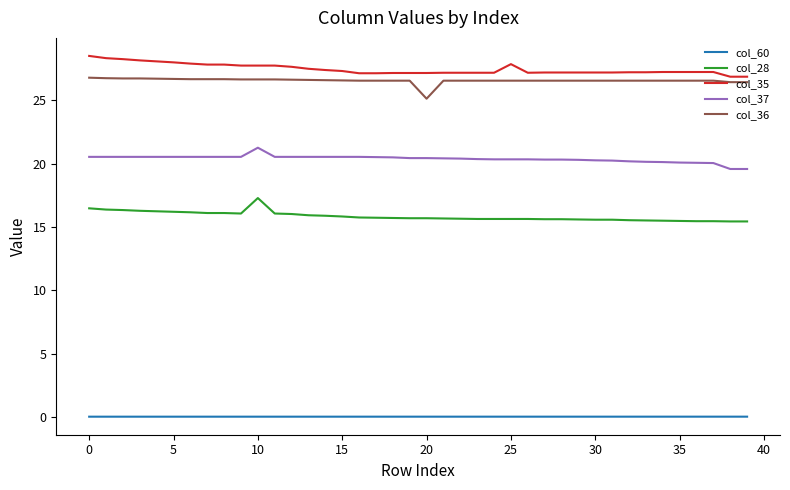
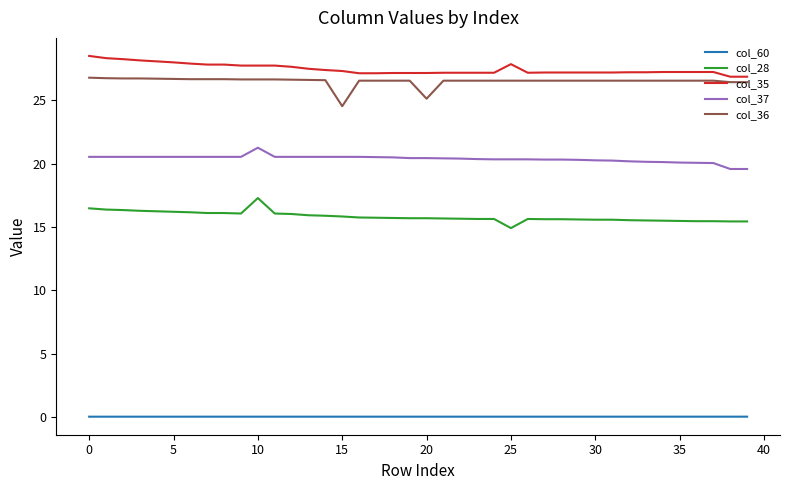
  {
    "col_60": {
      "0": 0.0,
      "5": 0.0,
      "10": 0.0,
      "15": 0.0,
      "20": 0.0,
      "25": 0.0,
      "30": 0.0,
      "35": 0.0
    },
    "col_28": {
      "0": 16.5,
      "5": 16.2,
      "10": 17.3,
      "15": 15.8,
      "20": 15.7,
-     "25": 15.6,
+     "25": 14.9,
      "30": 15.6,
      "35": 15.5
    },
    "col_35": {
      "0": 28.5,
      "5": 28.0,
      "10": 27.7,
      "15": 27.3,
      "20": 27.2,
      "25": 27.9,
      "30": 27.2,
      "35": 27.2
    },
    "col_37": {
      "0": 20.5,
      "5": 20.5,
      "10": 21.3,
      "15": 20.5,
      "20": 20.4,
      "25": 20.3,
      "30": 20.3,
      "35": 20.1
    },
    "col_36": {
      "0": 26.8,
      "5": 26.7,
      "10": 26.7,
-     "15": 26.6,
+     "15": 24.5,
      "20": 25.1,
      "25": 26.6,
      "30": 26.6,
      "35": 26.6
    }
  }
